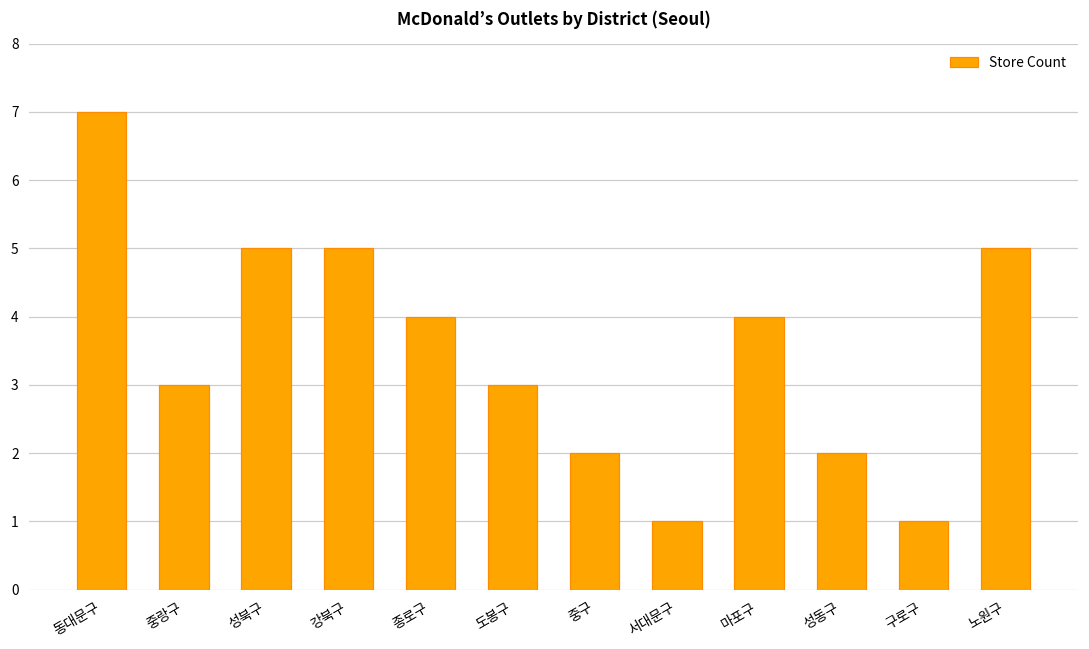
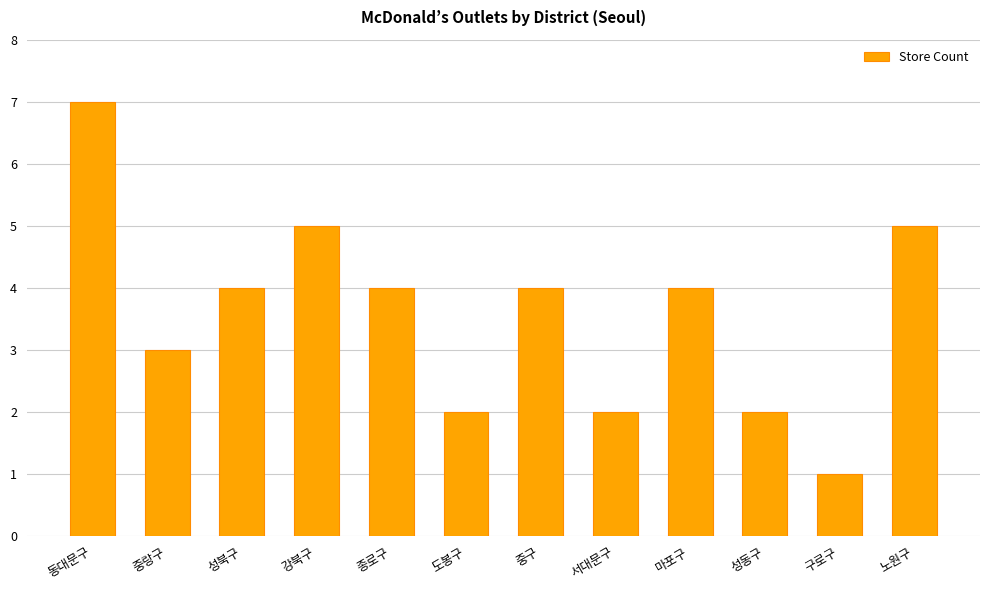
  {
    "동대문구": 7,
    "중랑구": 3,
-   "성북구": 5,
+   "성북구": 4,
    "강북구": 5,
    "종로구": 4,
-   "도봉구": 3,
-   "중구": 2,
-   "서대문구": 1,
+   "도봉구": 2,
+   "중구": 4,
+   "서대문구": 2,
    "마포구": 4,
    "성동구": 2,
    "구로구": 1,
    "노원구": 5
  }
